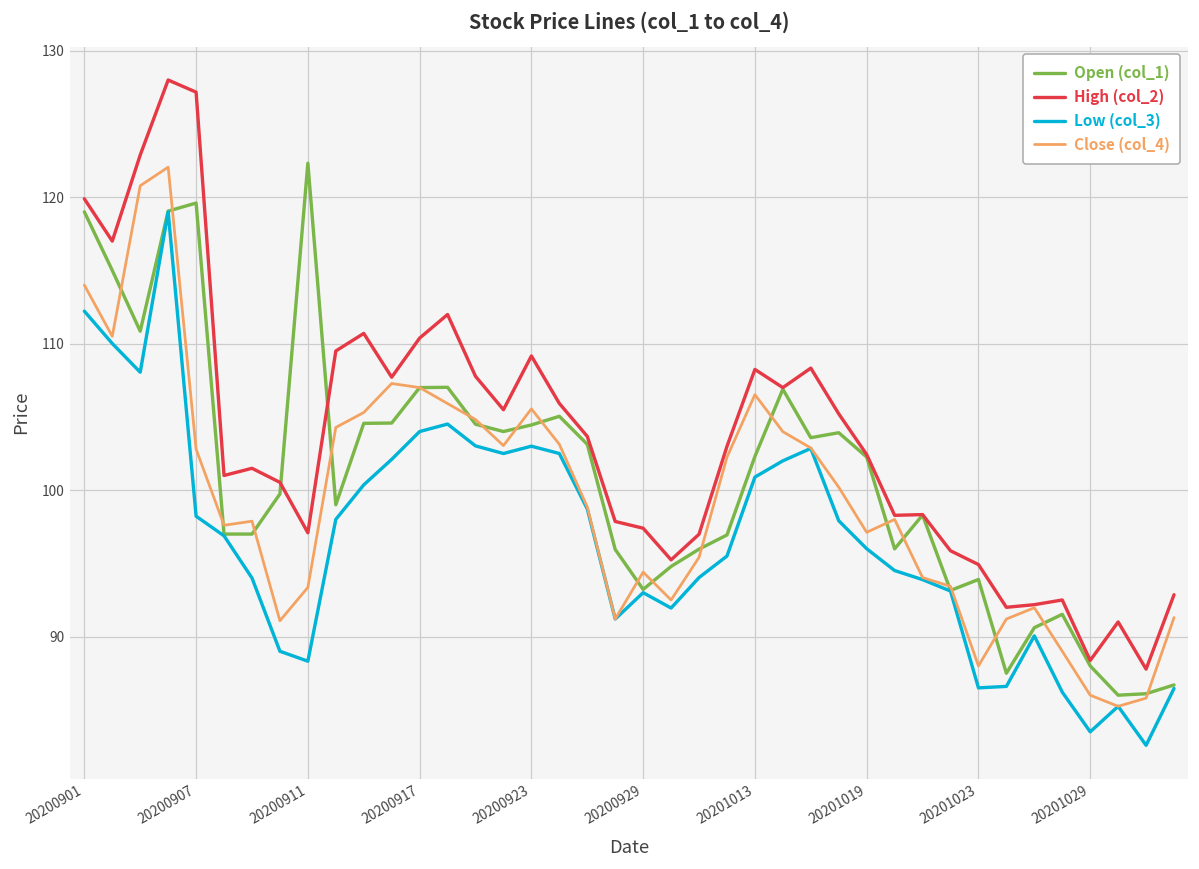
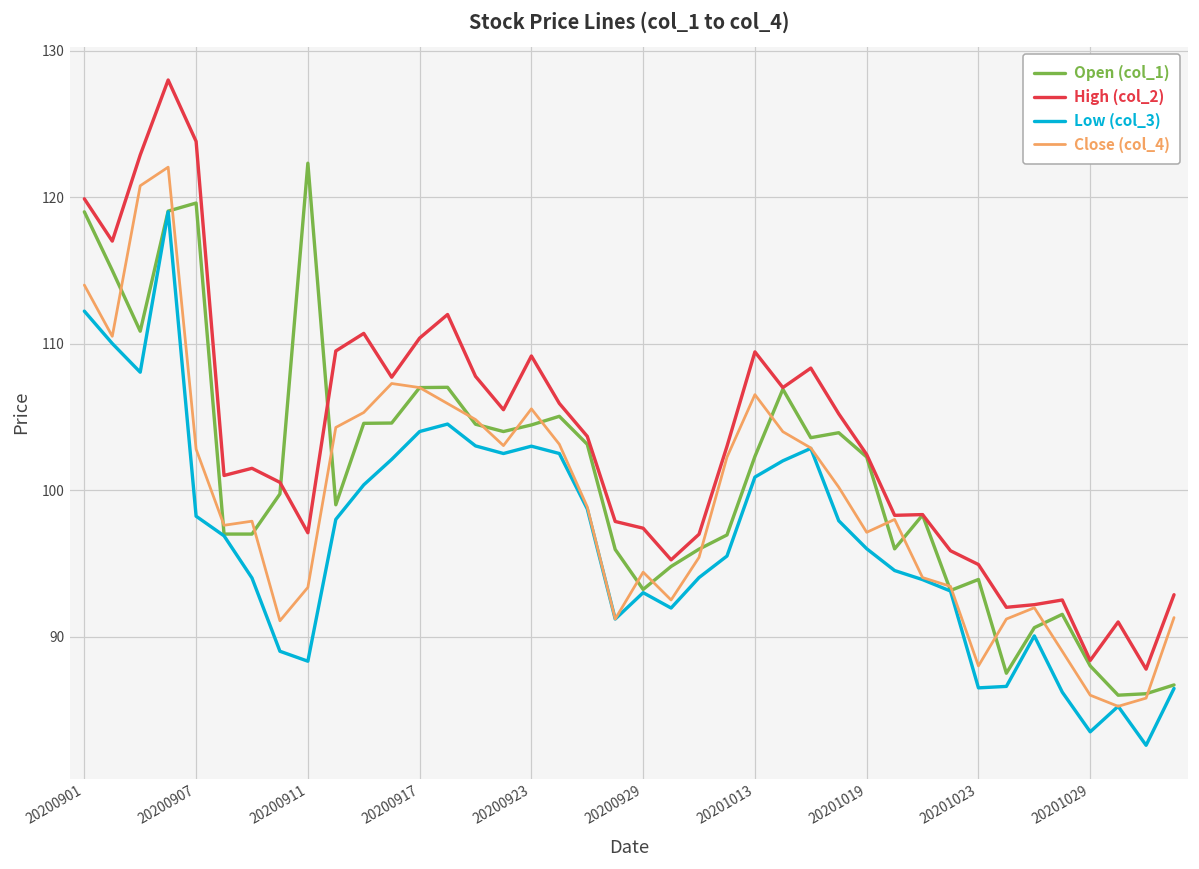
  {
    "Open (col_1)": {
      "20200901": 119.0,
      "20200907": 119.6,
      "20200911": 122.3,
      "20200923": 104.5,
      "20200929": 93.2,
      "20201013": 102.3,
      "20201023": 93.9,
      "20201029": 88.0
    },
    "High (col_2)": {
      "20200901": 119.9,
-     "20200907": 127.2,
+     "20200907": 123.8,
      "20200911": 97.1,
      "20200917": 110.4,
      "20200923": 109.2,
      "20200929": 97.4,
-     "20201013": 108.2,
+     "20201013": 109.4,
      "20201023": 94.9,
      "20201029": 88.4
    },
    "Low (col_3)": {
      "20200901": 112.2,
      "20200907": 98.2,
      "20200911": 88.3,
      "20200917": 104.0,
      "20200923": 103.0,
      "20200929": 93.0,
      "20201013": 100.9,
      "20201019": 96.0,
      "20201023": 86.5,
      "20201029": 83.5
    },
    "Close (col_4)": {
      "20200901": 114.0,
      "20200907": 102.8,
      "20200911": 93.4,
      "20200923": 105.6,
      "20200929": 94.4,
      "20201013": 106.5,
      "20201019": 97.1,
      "20201023": 88.0,
      "20201029": 86.0
    }
  }
